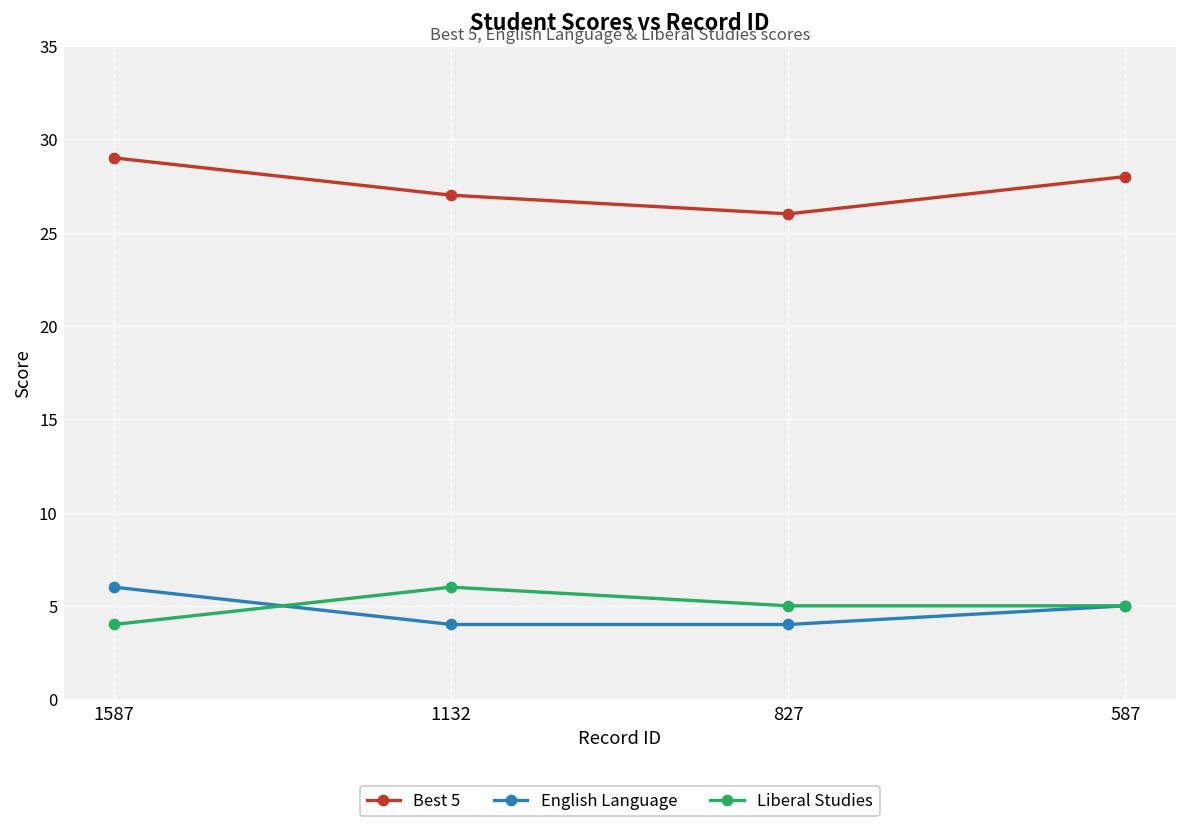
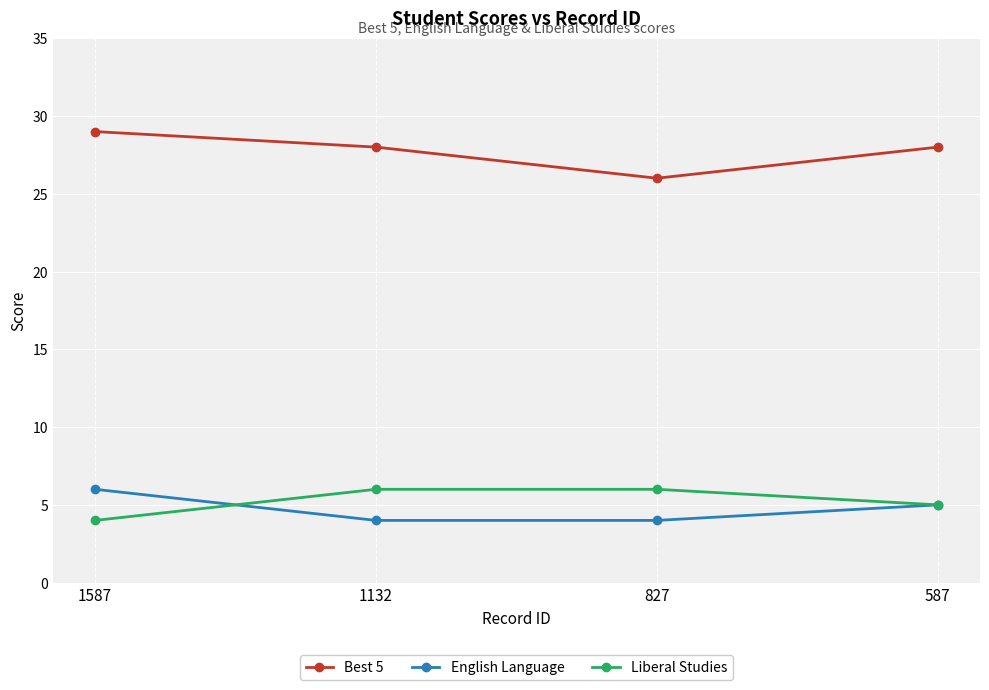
  {
    "Best 5": {
      "1587": 29,
-     "1132": 27,
+     "1132": 28,
      "827": 26,
      "587": 28
    },
    "English Language": {
      "1587": 6,
      "1132": 4,
      "827": 4
    },
    "Liberal Studies": {
      "1587": 4,
      "1132": 6,
-     "827": 5
+     "827": 6
    }
  }
